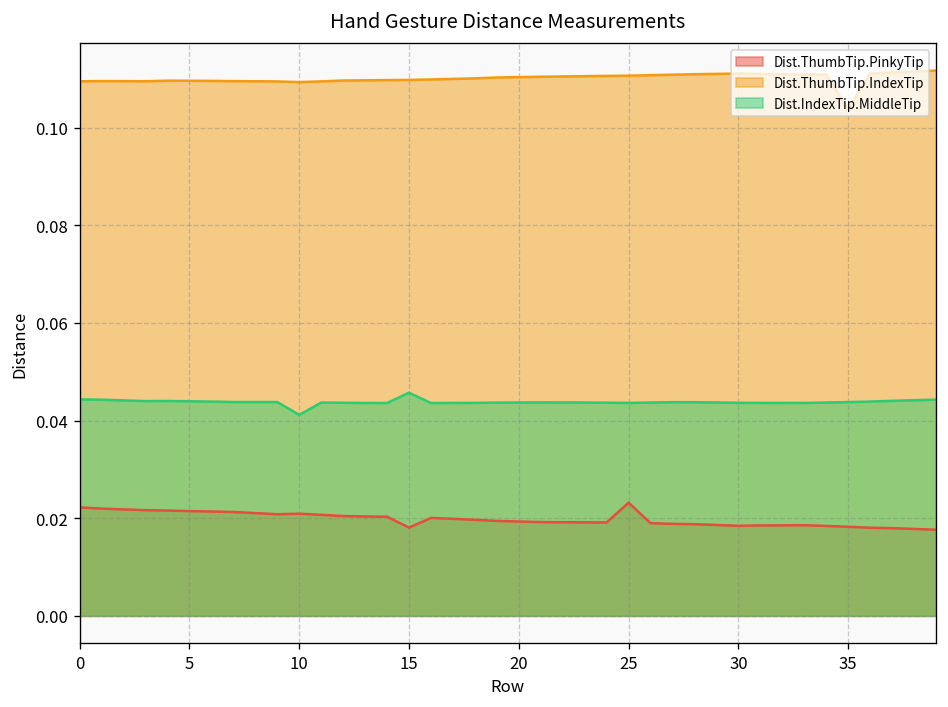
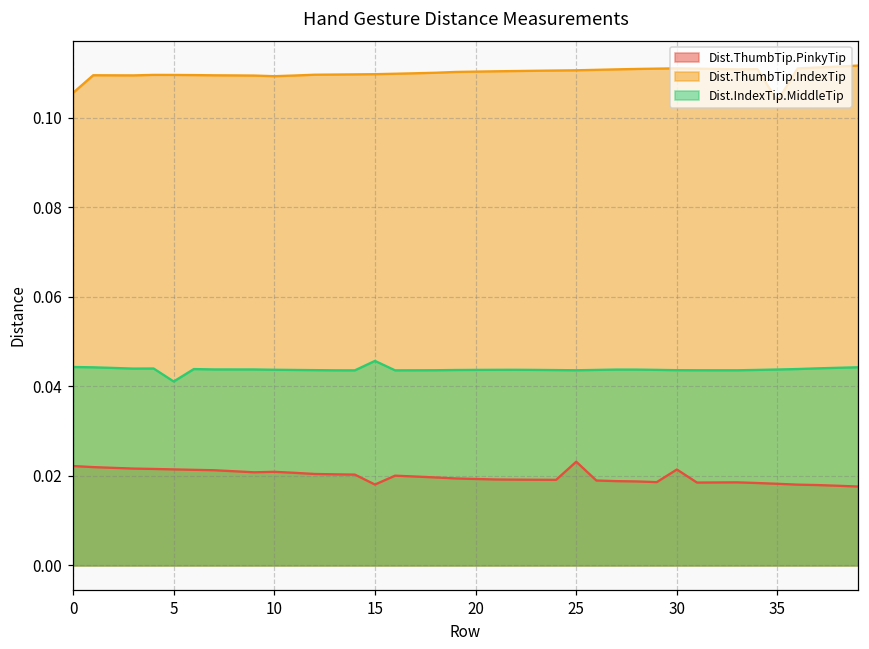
  {
    "Dist.ThumbTip.PinkyTip": {
      "0": 0.022,
      "5": 0.021,
      "10": 0.021,
      "15": 0.018,
      "20": 0.019,
      "25": 0.023,
-     "30": 0.018,
+     "30": 0.021,
      "35": 0.018
    },
    "Dist.ThumbTip.IndexTip": {
-     "0": 0.109,
+     "0": 0.106,
      "5": 0.110,
      "10": 0.109,
      "15": 0.110,
      "20": 0.110,
      "25": 0.111
    },
    "Dist.IndexTip.MiddleTip": {
      "0": 0.044,
-     "5": 0.044,
-     "10": 0.041,
+     "5": 0.041,
+     "10": 0.044,
      "15": 0.046,
      "20": 0.044,
      "25": 0.044,
      "30": 0.044,
      "35": 0.044
    }
  }
